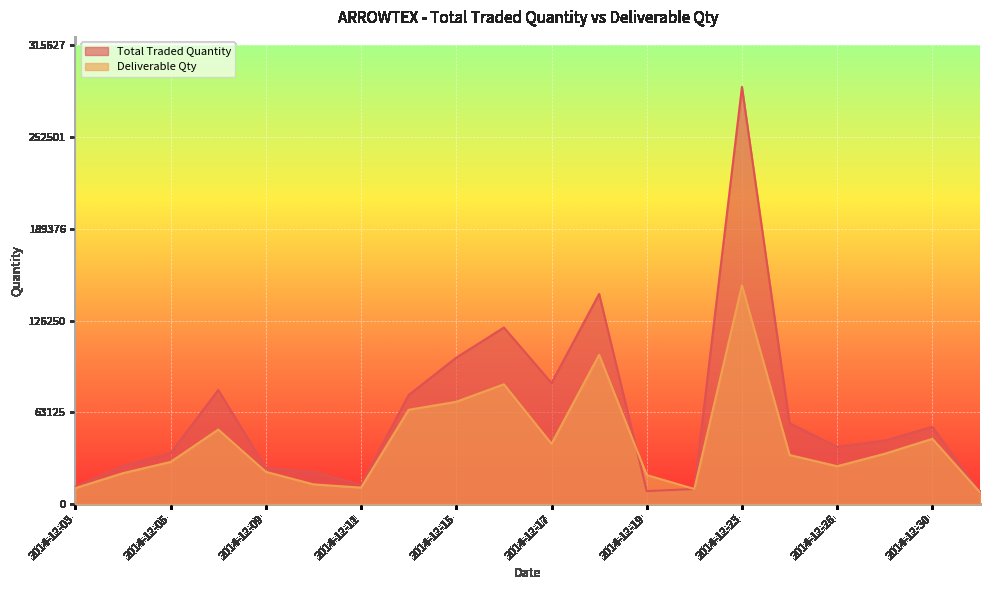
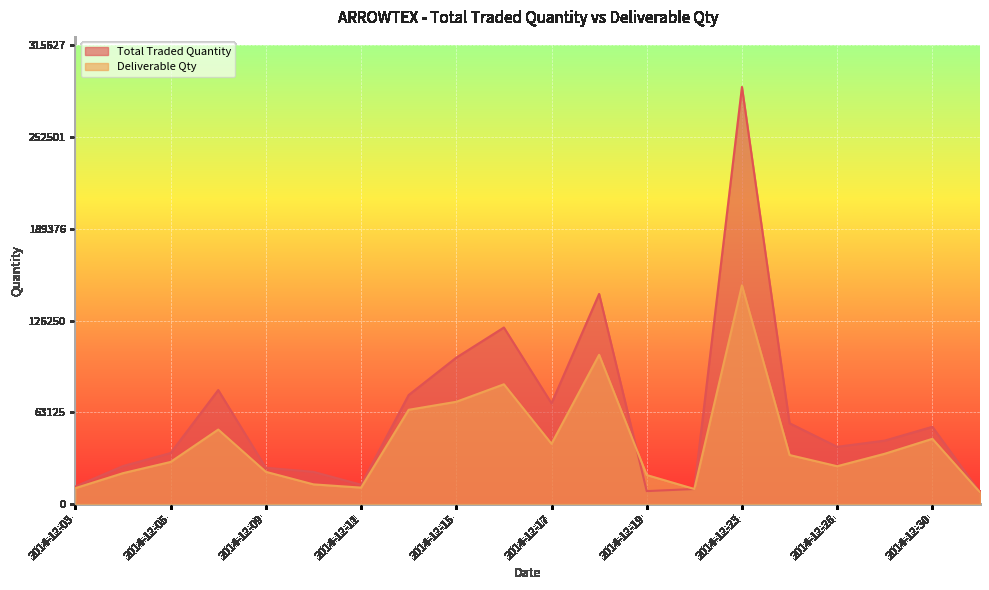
  {
    "Total Traded Quantity": {
      "2014-12-05": 35000,
      "2014-12-09": 25000,
      "2014-12-11": 13000,
      "2014-12-15": 101000,
-     "2014-12-17": 83000,
+     "2014-12-17": 69000,
      "2014-12-19": 9000,
      "2014-12-23": 287000,
      "2014-12-26": 39000,
      "2014-12-30": 53000
    },
    "Deliverable Qty": {
      "2014-12-05": 29000,
      "2014-12-09": 22000,
      "2014-12-11": 11000,
      "2014-12-15": 70000,
      "2014-12-17": 41000,
      "2014-12-19": 20000,
      "2014-12-23": 150000,
      "2014-12-26": 26000,
      "2014-12-30": 45000
    }
  }
